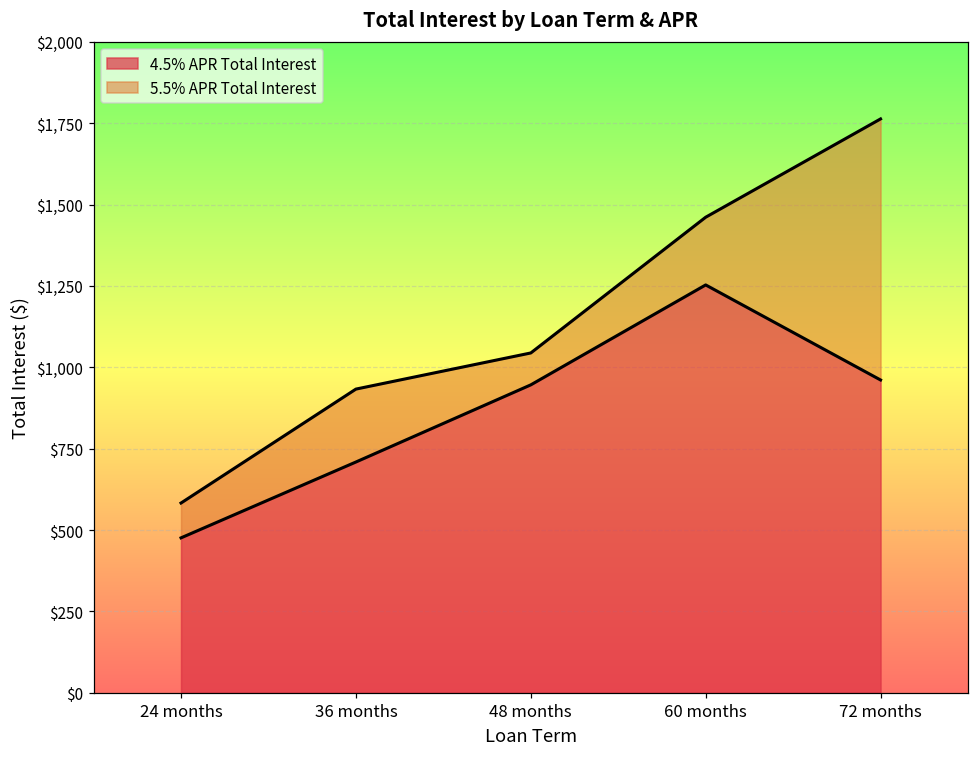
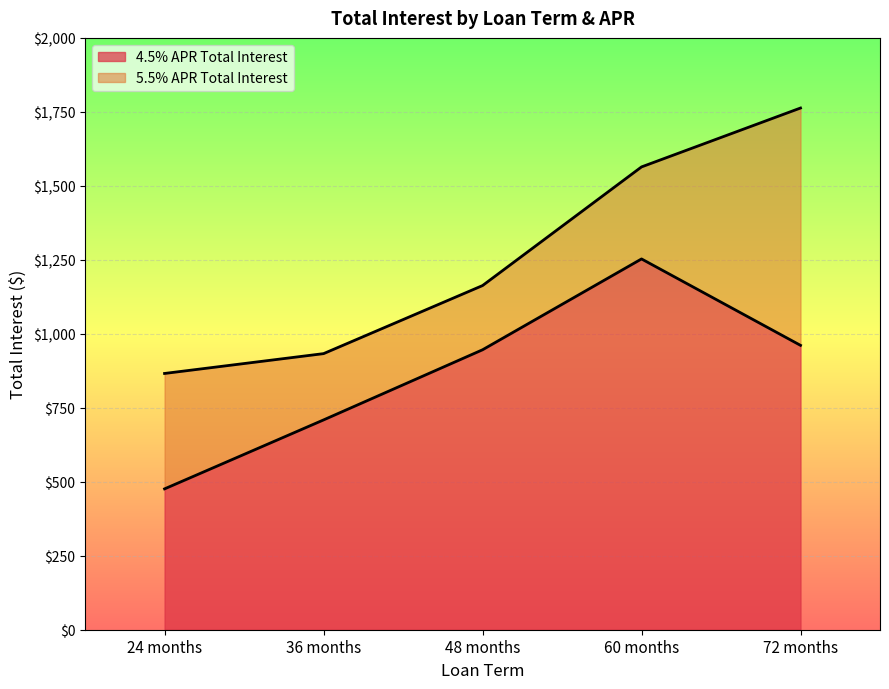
  {
    "4.5% APR Total Interest": {
      "24 months": "$480",
      "36 months": "$710",
      "48 months": "$950",
      "60 months": "$1,250",
      "72 months": "$960"
    },
    "5.5% APR Total Interest": {
-     "24 months": "$580",
+     "24 months": "$870",
      "36 months": "$930",
-     "48 months": "$1,040",
-     "60 months": "$1,460",
+     "48 months": "$1,160",
+     "60 months": "$1,560",
      "72 months": "$1,760"
    }
  }
